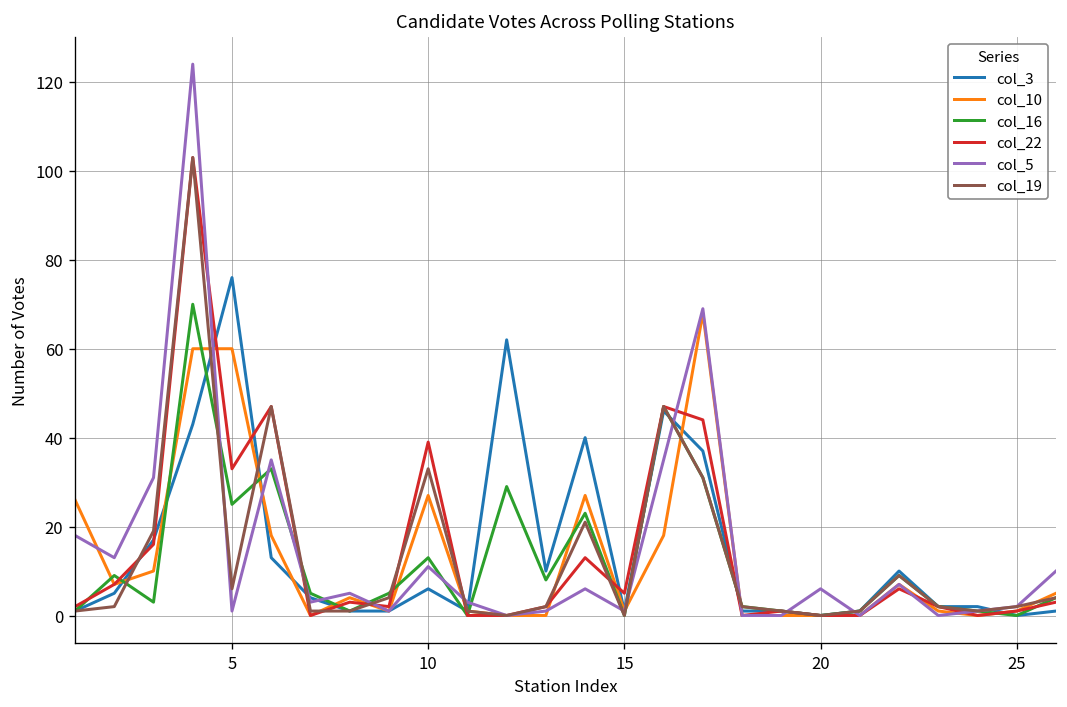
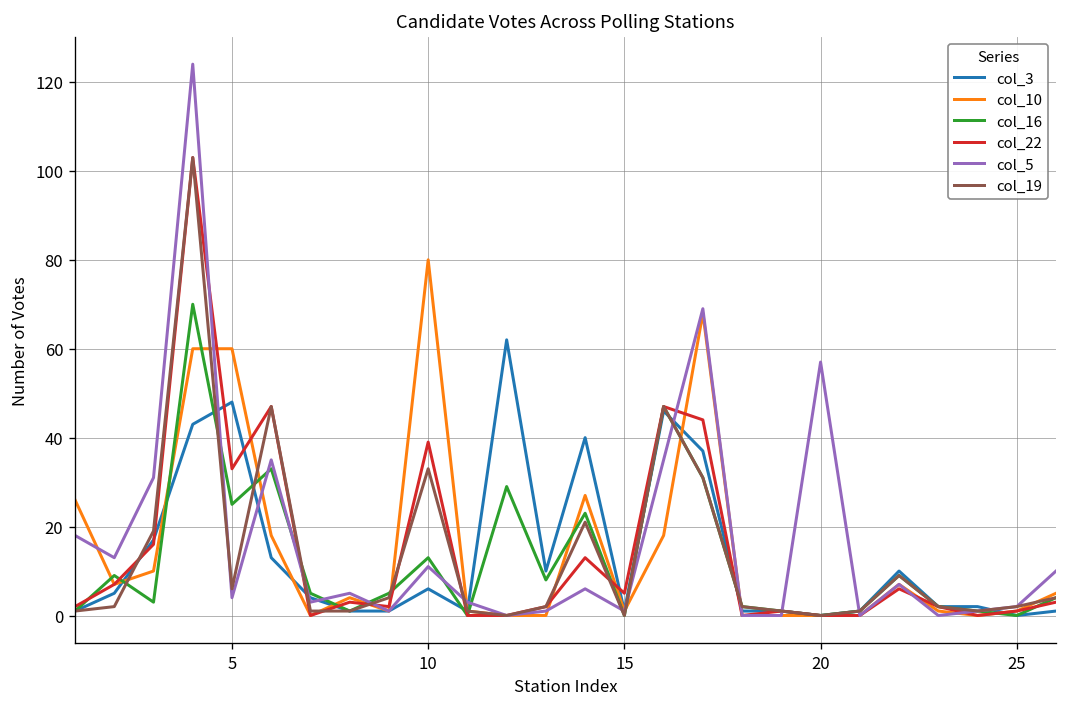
  {
    "col_3": {
-     "5": 76,
+     "5": 48,
      "10": 6
    },
    "col_10": {
      "5": 60,
-     "10": 27
+     "10": 80
    },
    "col_16": {
      "5": 25,
      "10": 13
    },
    "col_22": {
      "5": 33,
      "10": 39,
      "15": 5
    },
    "col_5": {
-     "5": 1,
+     "5": 4,
      "10": 11,
-     "20": 6
+     "20": 57
    },
    "col_19": {
      "5": 6,
      "10": 33
    }
  }
